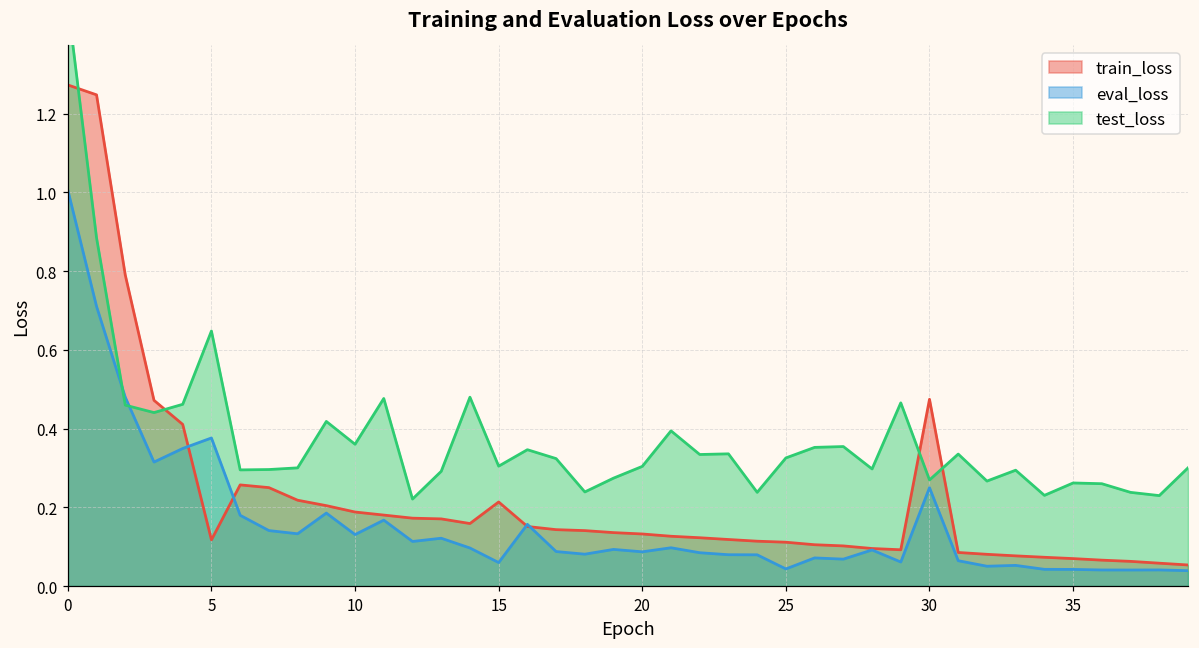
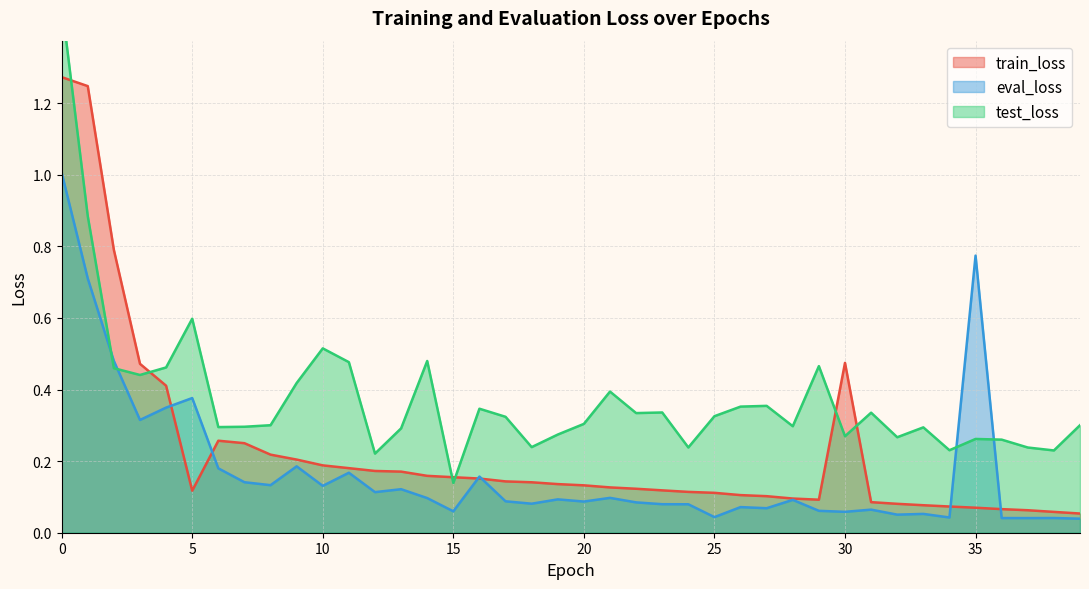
  {
    "train_loss": {
      "0": 1.27,
      "5": 0.12,
      "10": 0.19,
-     "15": 0.21,
+     "15": 0.16,
      "20": 0.13,
      "25": 0.11,
      "30": 0.47,
      "35": 0.07
    },
    "eval_loss": {
      "0": 1.01,
      "5": 0.38,
      "10": 0.13,
      "15": 0.06,
      "20": 0.09,
      "25": 0.04,
-     "30": 0.25,
-     "35": 0.04
+     "30": 0.06,
+     "35": 0.77
    },
    "test_loss": {
-     "5": 0.65,
-     "10": 0.36,
-     "15": 0.30,
+     "5": 0.60,
+     "10": 0.52,
+     "15": 0.14,
      "20": 0.30,
      "25": 0.33,
      "30": 0.27,
      "35": 0.26
    }
  }
